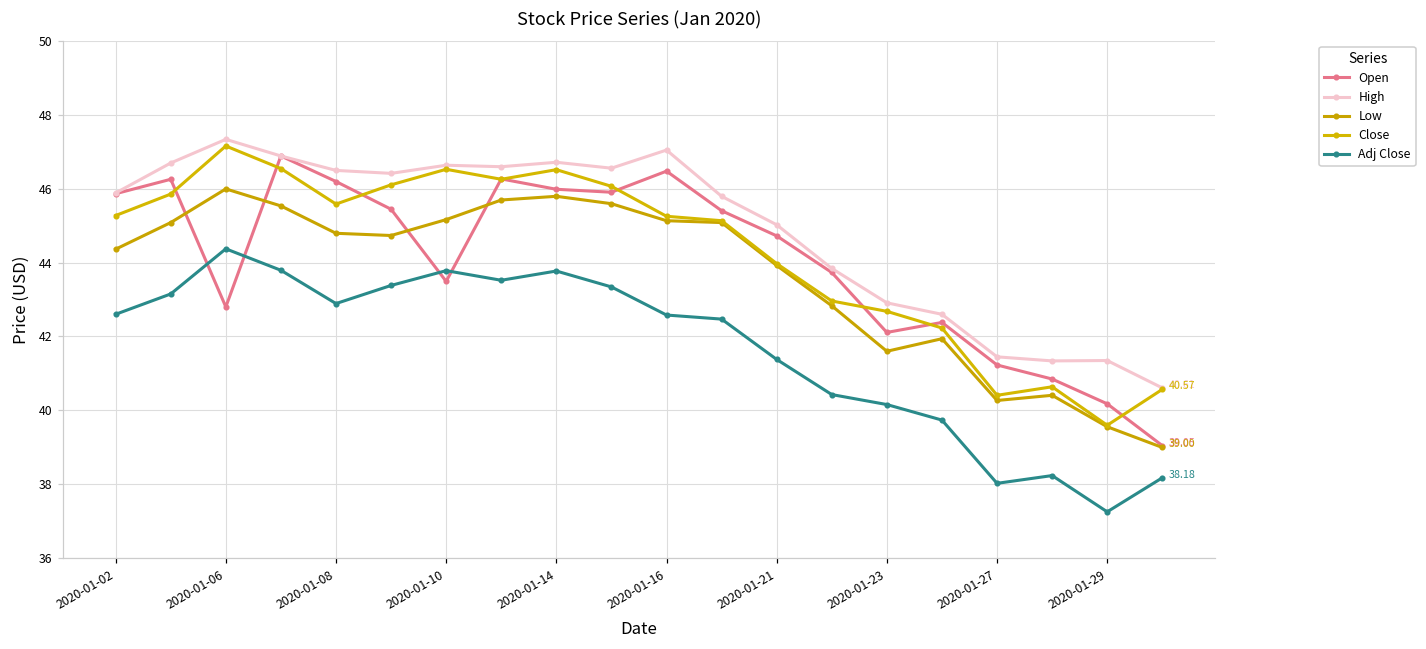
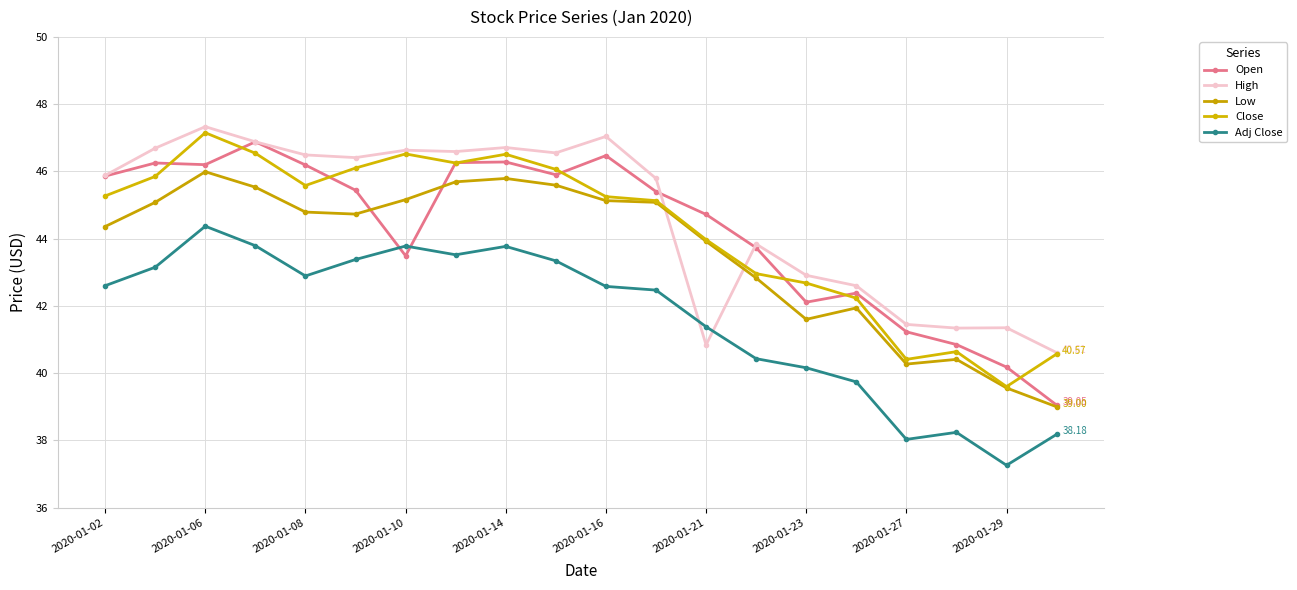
  {
    "Open": {
-     "2020-01-06": 42.8,
+     "2020-01-06": 46.2,
      "2020-01-08": 46.2,
      "2020-01-10": 43.5,
-     "2020-01-14": 46.0,
+     "2020-01-14": 46.3,
      "2020-01-16": 46.5,
      "2020-01-21": 44.7,
      "2020-01-23": 42.1,
      "2020-01-27": 41.2,
      "2020-01-29": 40.2
    },
    "High": {
      "2020-01-06": 47.3,
      "2020-01-08": 46.5,
      "2020-01-10": 46.6,
      "2020-01-14": 46.7,
      "2020-01-16": 47.0,
-     "2020-01-21": 45.0,
+     "2020-01-21": 40.8,
      "2020-01-23": 42.9,
      "2020-01-27": 41.5,
      "2020-01-29": 41.4
    },
    "Adj Close": {
      "2020-01-02": 42.6,
      "2020-01-06": 44.4,
      "2020-01-08": 42.9,
      "2020-01-10": 43.8,
      "2020-01-14": 43.8,
      "2020-01-16": 42.6,
      "2020-01-21": 41.4,
      "2020-01-23": 40.2,
      "2020-01-27": 38.0,
      "2020-01-29": 37.3
    }
  }
